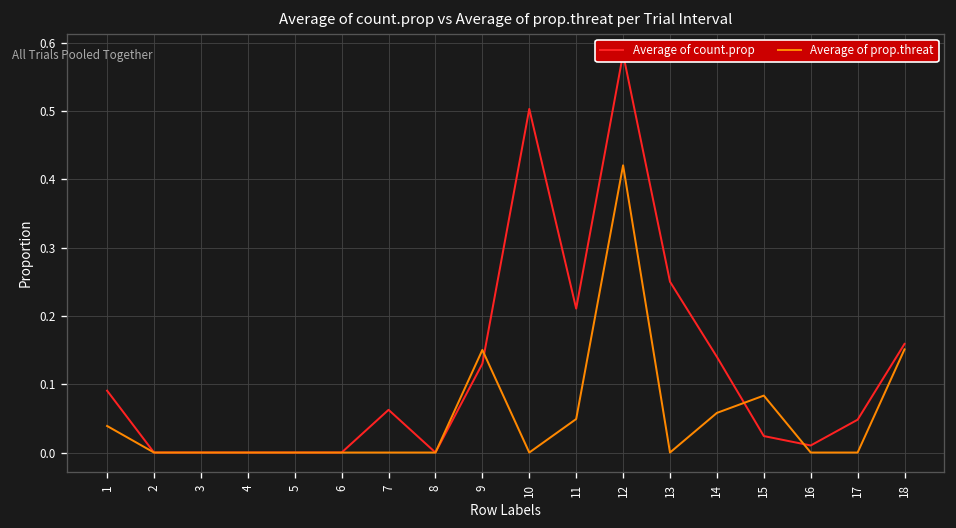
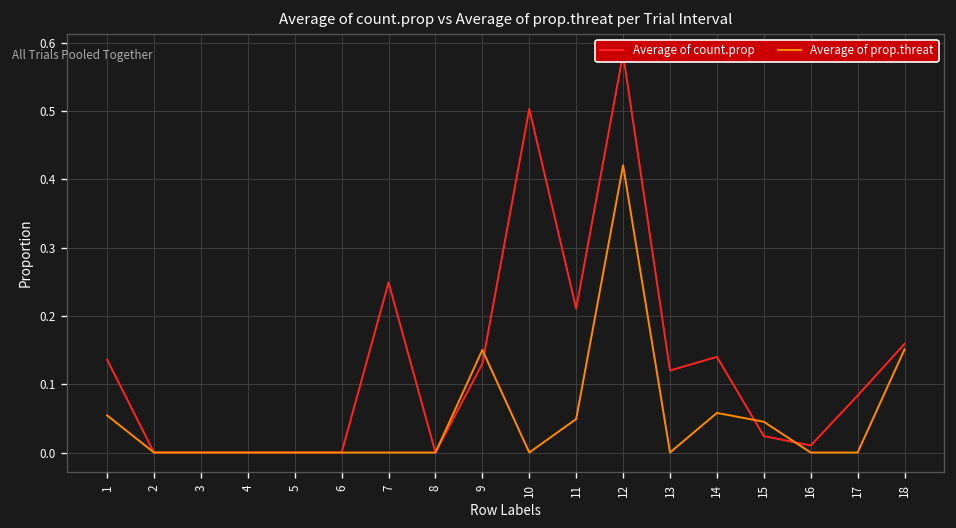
  {
    "Average of count.prop": {
-     "1": 0.09,
-     "7": 0.06,
+     "1": 0.14,
+     "7": 0.25,
      "9": 0.13,
      "10": 0.50,
      "11": 0.21,
-     "13": 0.25,
+     "13": 0.12,
      "14": 0.14,
      "15": 0.02,
      "16": 0.01,
-     "17": 0.05,
+     "17": 0.08,
      "18": 0.16
    },
    "Average of prop.threat": {
-     "1": 0.04,
+     "1": 0.05,
      "7": 0.00,
      "9": 0.15,
      "10": 0.00,
      "11": 0.05,
      "12": 0.42,
      "13": 0.00,
      "14": 0.06,
-     "15": 0.08,
+     "15": 0.05,
      "16": 0.00,
      "17": 0.00,
      "18": 0.15
    }
  }
